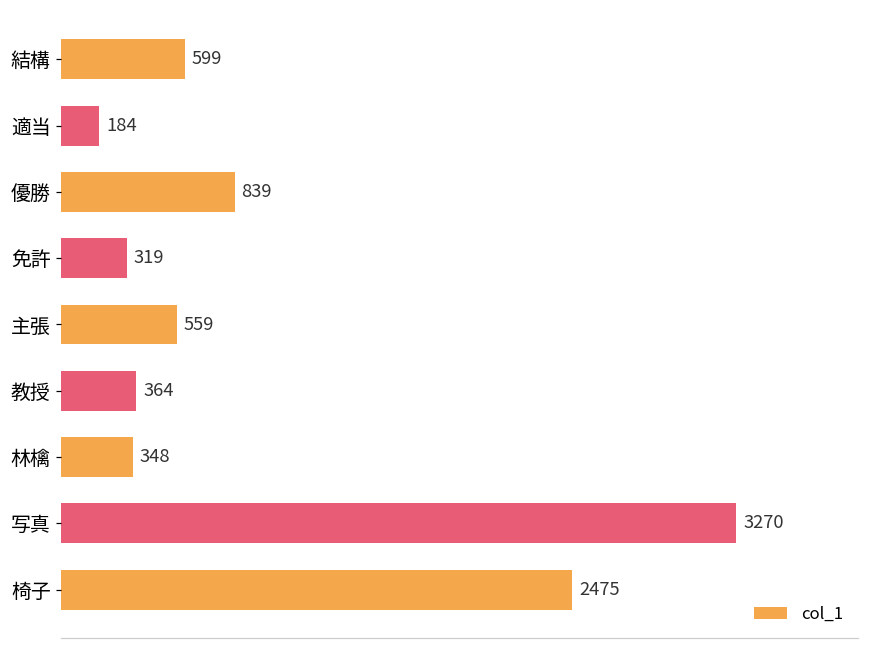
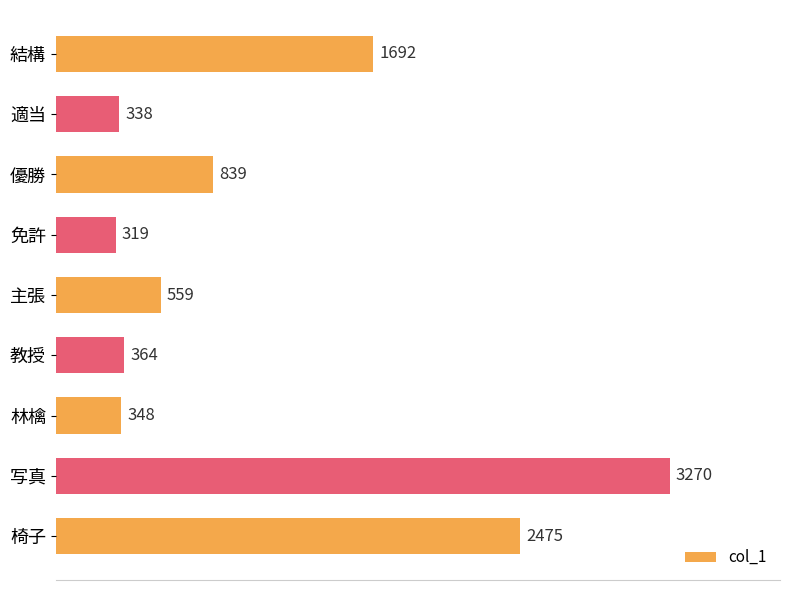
  {
-   "結構": 599,
-   "適当": 184,
+   "結構": 1692,
+   "適当": 338,
    "優勝": 839,
    "免許": 319,
    "主張": 559,
    "教授": 364,
    "林檎": 348,
    "写真": 3270,
    "椅子": 2475
  }
